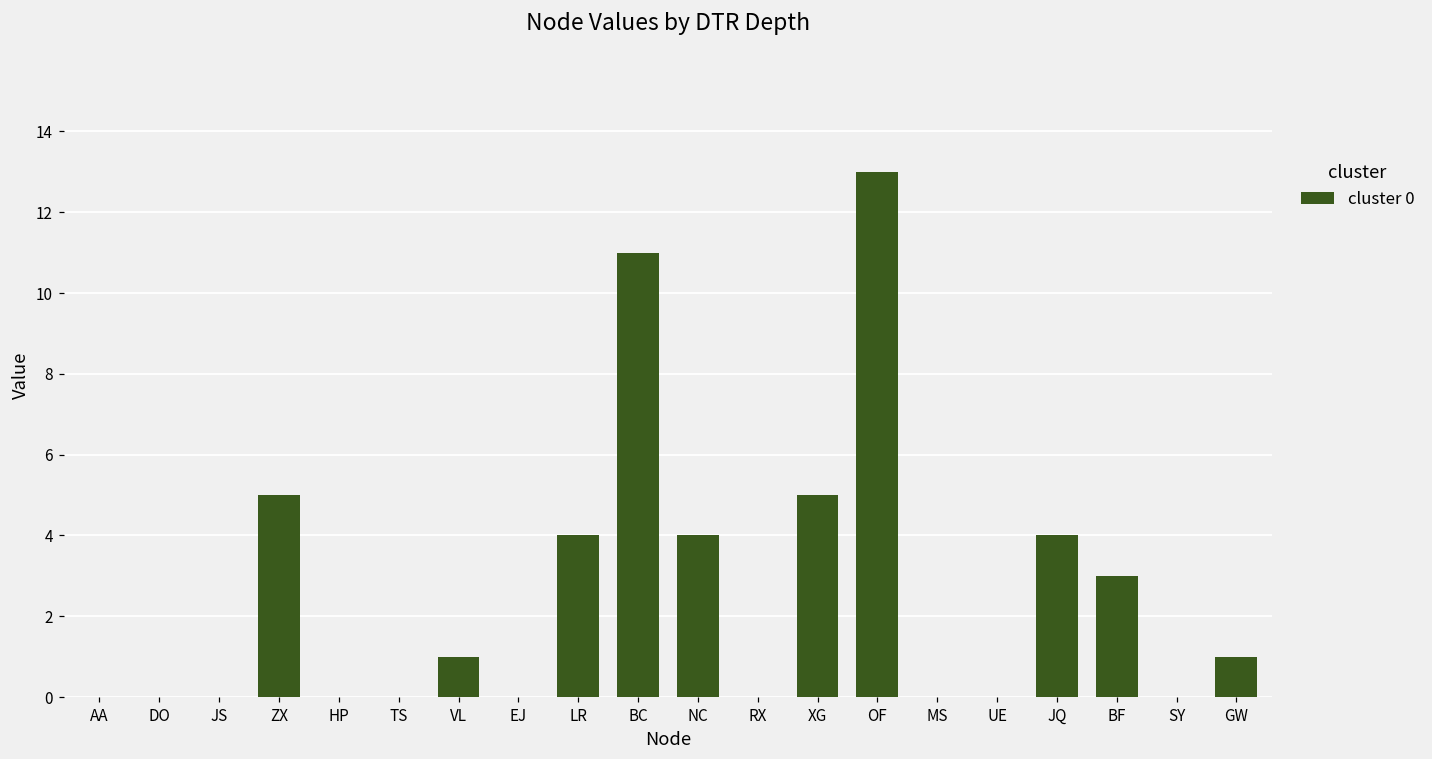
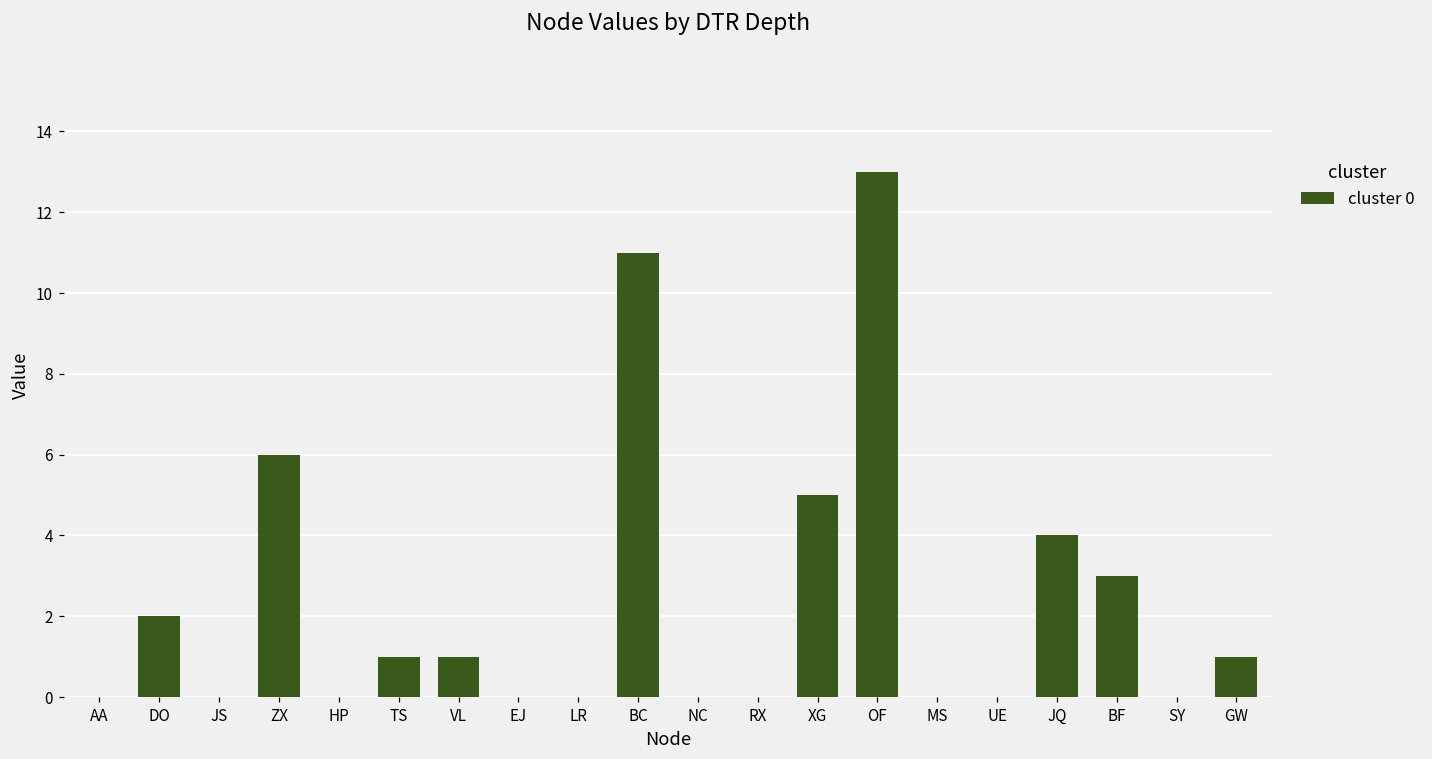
  {
    "AA": 0,
-   "DO": 0,
+   "DO": 2,
    "JS": 0,
-   "ZX": 5,
+   "ZX": 6,
    "HP": 0,
-   "TS": 0,
+   "TS": 1,
    "VL": 1,
    "EJ": 0,
-   "LR": 4,
+   "LR": 0,
    "BC": 11,
-   "NC": 4,
+   "NC": 0,
    "RX": 0,
    "XG": 5,
    "OF": 13,
    "MS": 0,
    "UE": 0,
    "JQ": 4,
    "BF": 3,
    "SY": 0,
    "GW": 1
  }
